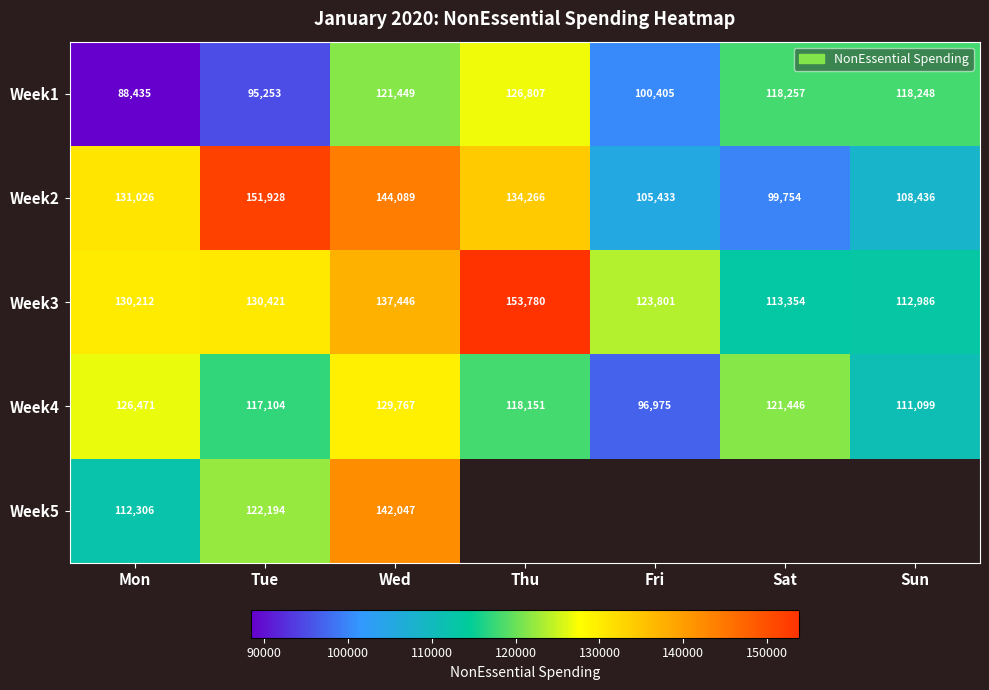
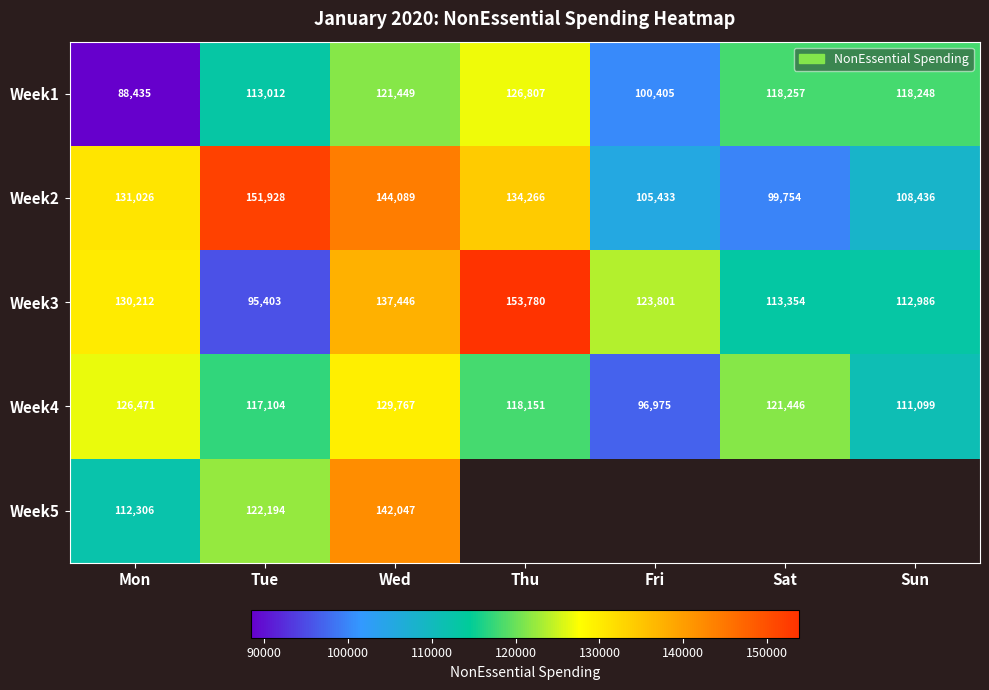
  {
    "Week1": {
-     "Tue": "95,253"
+     "Tue": "113,012"
    },
    "Week3": {
-     "Tue": "130,421"
+     "Tue": "95,403"
    }
  }
